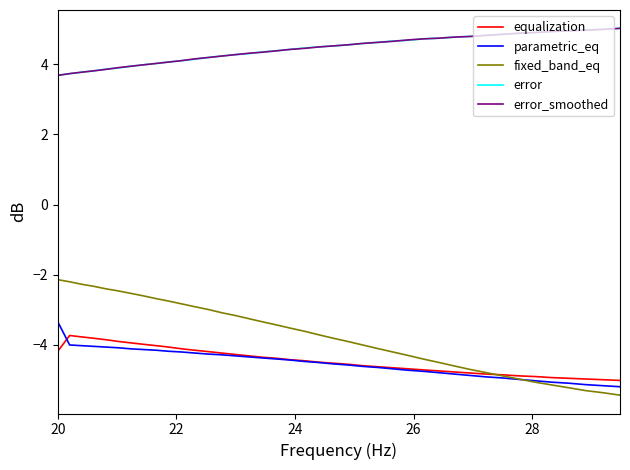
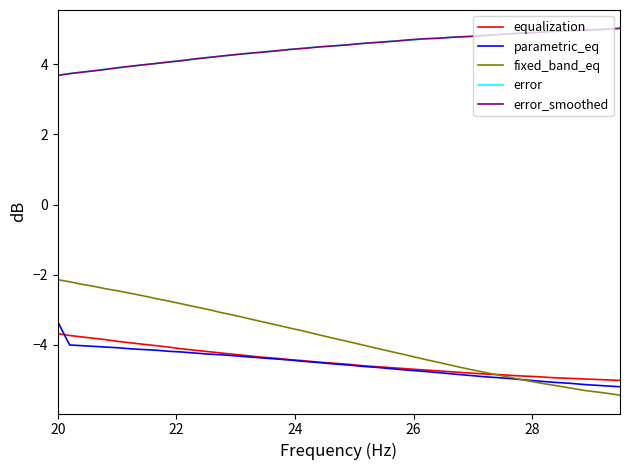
  {
    "equalization": {
-     "20": -4.2
+     "20": -3.7
    },
    "parametric_eq": {
      "20": -3.3
    },
    "fixed_band_eq": {
      "20": -2.1
    }
  }
